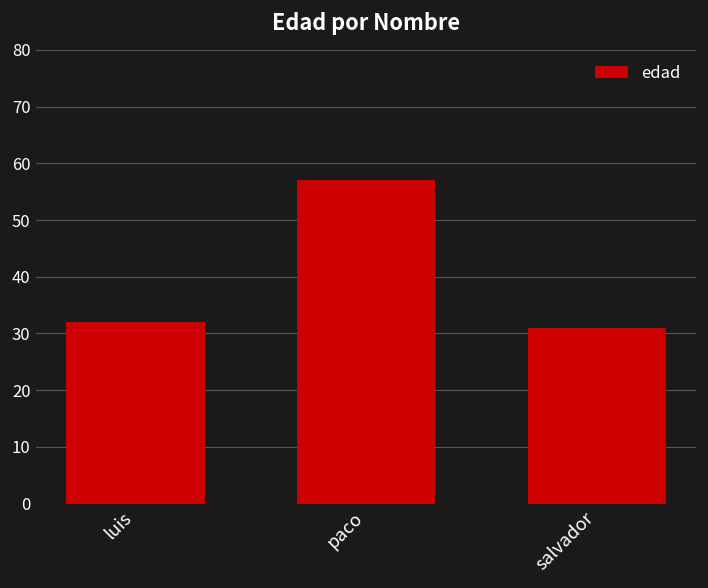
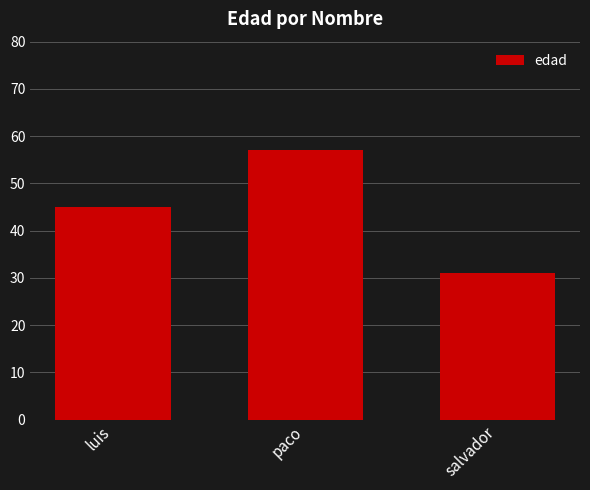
  {
-   "luis": 32,
+   "luis": 45,
    "paco": 57,
    "salvador": 31
  }
